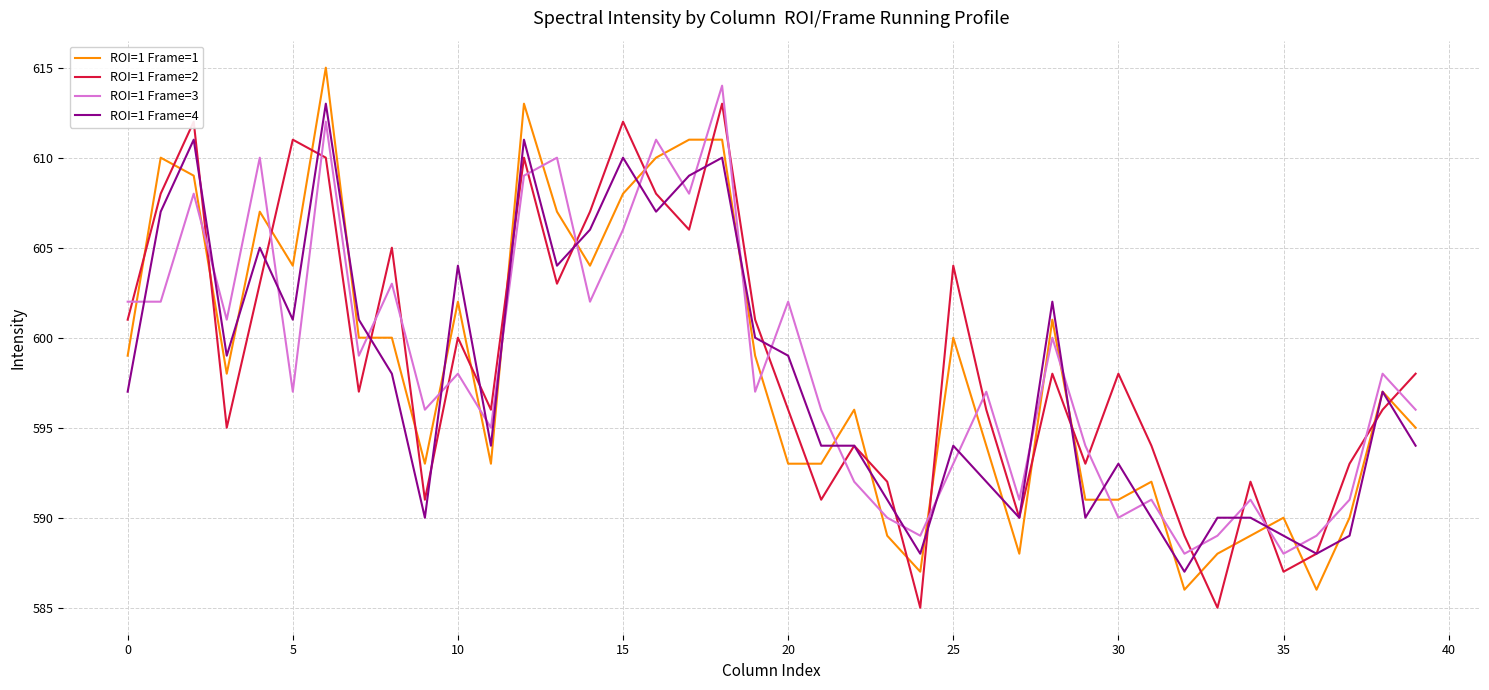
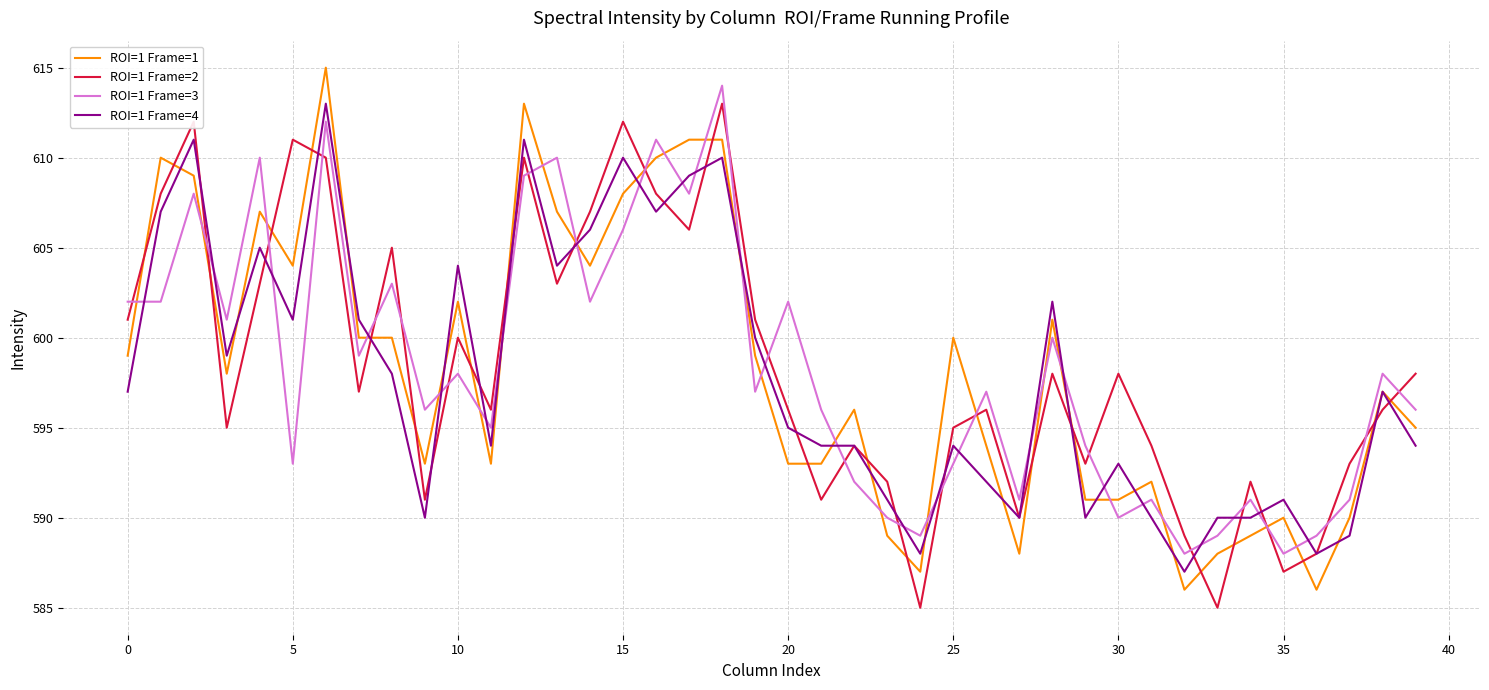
  {
    "ROI=1 Frame=1": {
      "0": 599,
      "5": 604,
      "10": 602,
      "15": 608,
      "20": 593,
      "25": 600,
      "30": 591,
      "35": 590
    },
    "ROI=1 Frame=2": {
      "0": 601,
      "5": 611,
      "10": 600,
      "15": 612,
      "20": 596,
-     "25": 604,
+     "25": 595,
      "30": 598,
      "35": 587
    },
    "ROI=1 Frame=3": {
      "0": 602,
-     "5": 597,
+     "5": 593,
      "10": 598,
      "15": 606,
      "20": 602,
      "25": 593,
      "30": 590,
      "35": 588
    },
    "ROI=1 Frame=4": {
      "0": 597,
      "5": 601,
      "10": 604,
      "15": 610,
-     "20": 599,
+     "20": 595,
      "25": 594,
      "30": 593,
-     "35": 589
+     "35": 591
    }
  }
